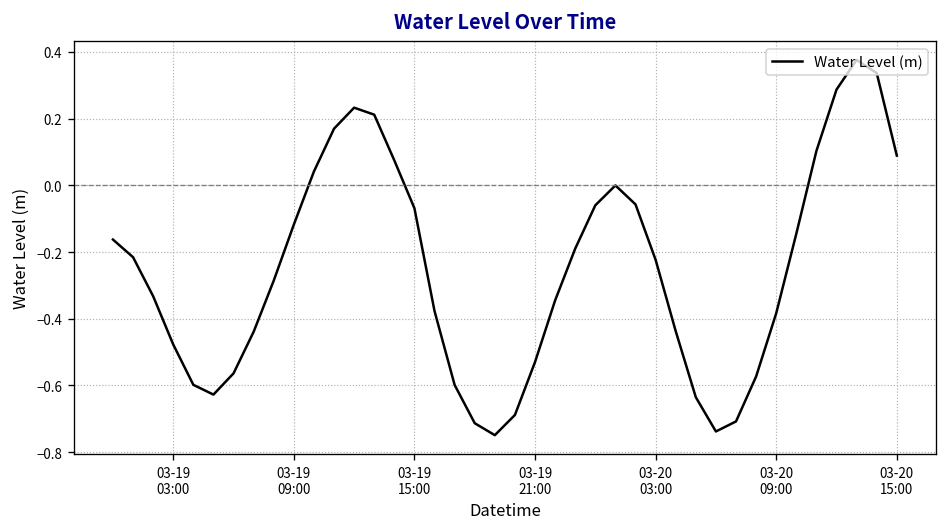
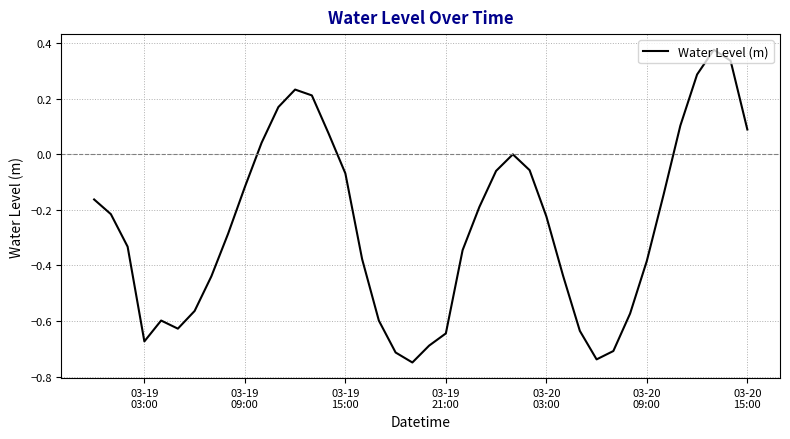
  {
-   "03-19 03:00": -0.48,
+   "03-19 03:00": -0.67,
    "03-19 09:00": -0.12,
    "03-19 15:00": -0.07,
-   "03-19 21:00": -0.53,
+   "03-19 21:00": -0.64,
    "03-20 03:00": -0.22,
    "03-20 09:00": -0.38,
    "03-20 15:00": 0.09
  }
